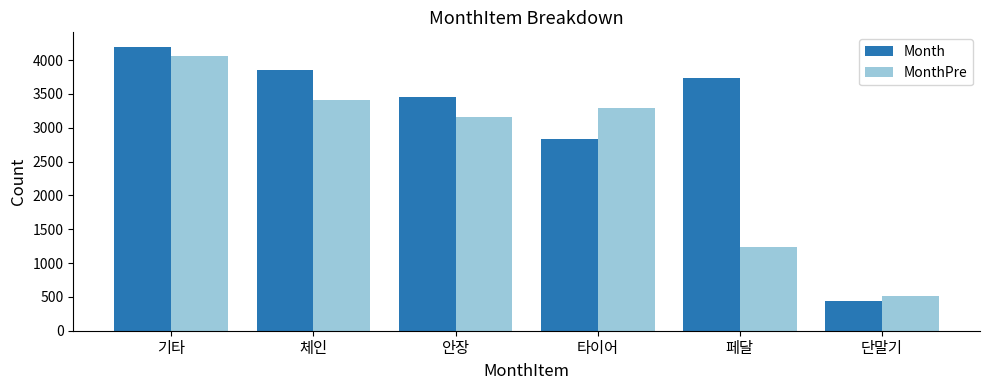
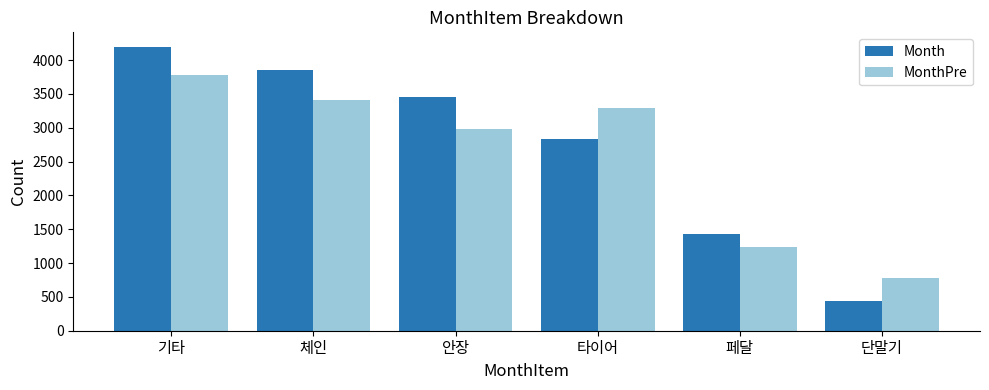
  {
    "Month": {
      "기타": 4200,
      "체인": 3900,
      "안장": 3500,
      "타이어": 2800,
-     "페달": 3700,
+     "페달": 1400,
      "단말기": 400
    },
    "MonthPre": {
-     "기타": 4100,
+     "기타": 3800,
      "체인": 3400,
-     "안장": 3200,
+     "안장": 3000,
      "타이어": 3300,
      "페달": 1200,
-     "단말기": 500
+     "단말기": 800
    }
  }
